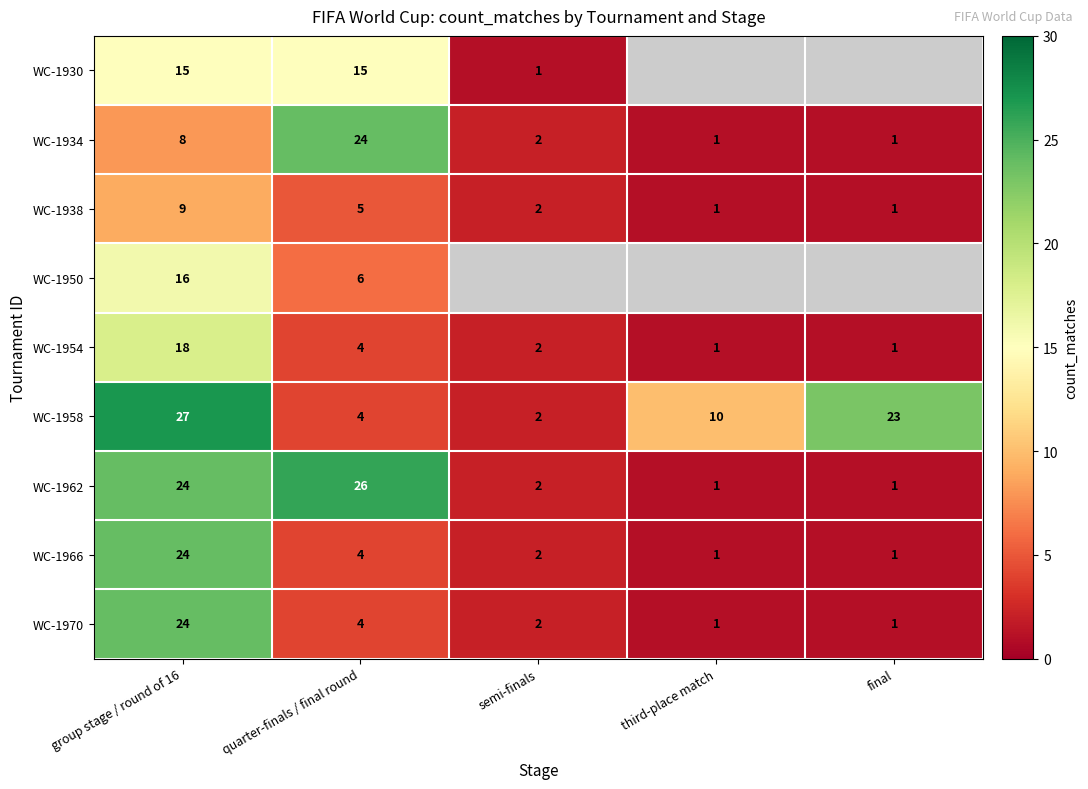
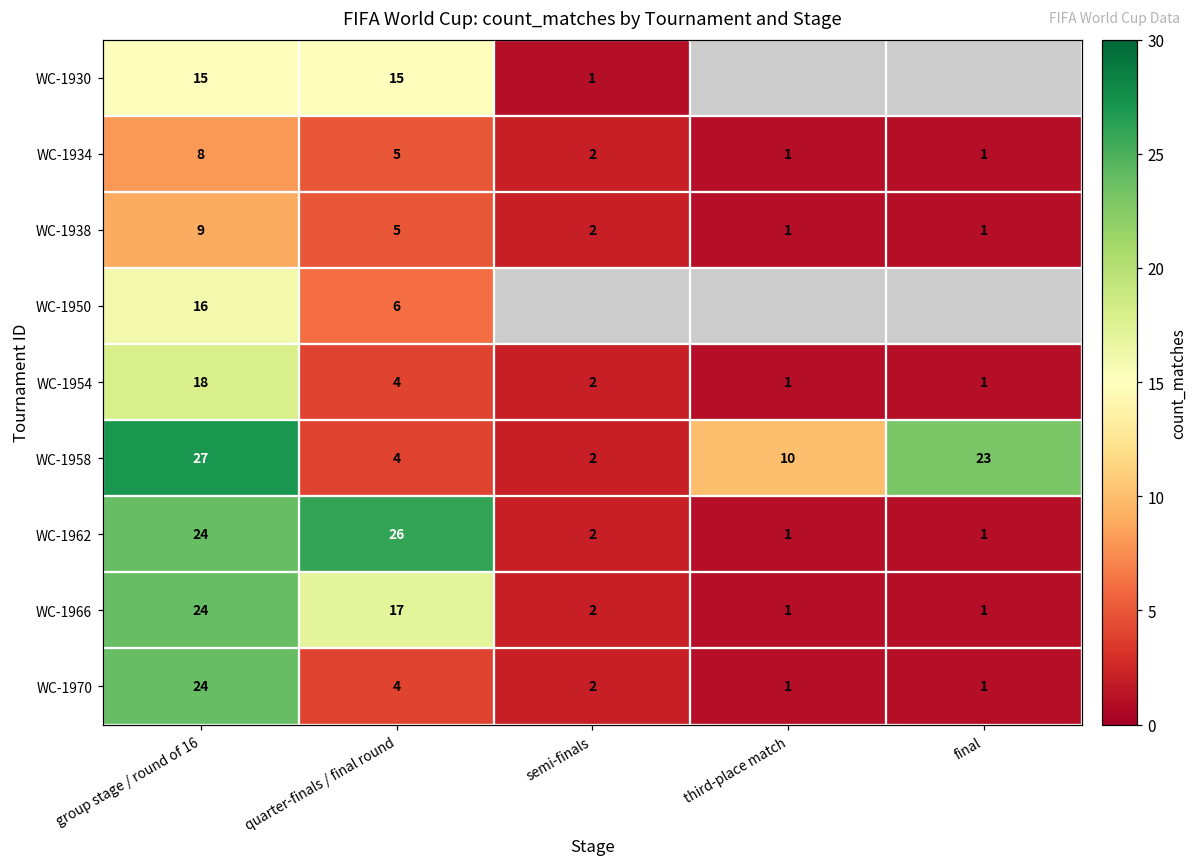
  {
    "WC-1930": {
      "group stage / round of 16": 15,
      "quarter-finals / final round": 15,
      "semi-finals": 1
    },
    "WC-1934": {
      "group stage / round of 16": 8,
-     "quarter-finals / final round": 24,
+     "quarter-finals / final round": 5,
      "semi-finals": 2,
      "third-place match": 1,
      "final": 1
    },
    "WC-1938": {
      "group stage / round of 16": 9,
      "quarter-finals / final round": 5,
      "semi-finals": 2,
      "third-place match": 1,
      "final": 1
    },
    "WC-1950": {
      "group stage / round of 16": 16,
      "quarter-finals / final round": 6
    },
    "WC-1954": {
      "group stage / round of 16": 18,
      "quarter-finals / final round": 4,
      "semi-finals": 2,
      "third-place match": 1,
      "final": 1
    },
    "WC-1958": {
      "group stage / round of 16": 27,
      "quarter-finals / final round": 4,
      "semi-finals": 2,
      "third-place match": 10,
      "final": 23
    },
    "WC-1962": {
      "group stage / round of 16": 24,
      "quarter-finals / final round": 26,
      "semi-finals": 2,
      "third-place match": 1,
      "final": 1
    },
    "WC-1966": {
      "group stage / round of 16": 24,
-     "quarter-finals / final round": 4,
+     "quarter-finals / final round": 17,
      "semi-finals": 2,
      "third-place match": 1,
      "final": 1
    },
    "WC-1970": {
      "group stage / round of 16": 24,
      "quarter-finals / final round": 4,
      "semi-finals": 2,
      "third-place match": 1,
      "final": 1
    }
  }
